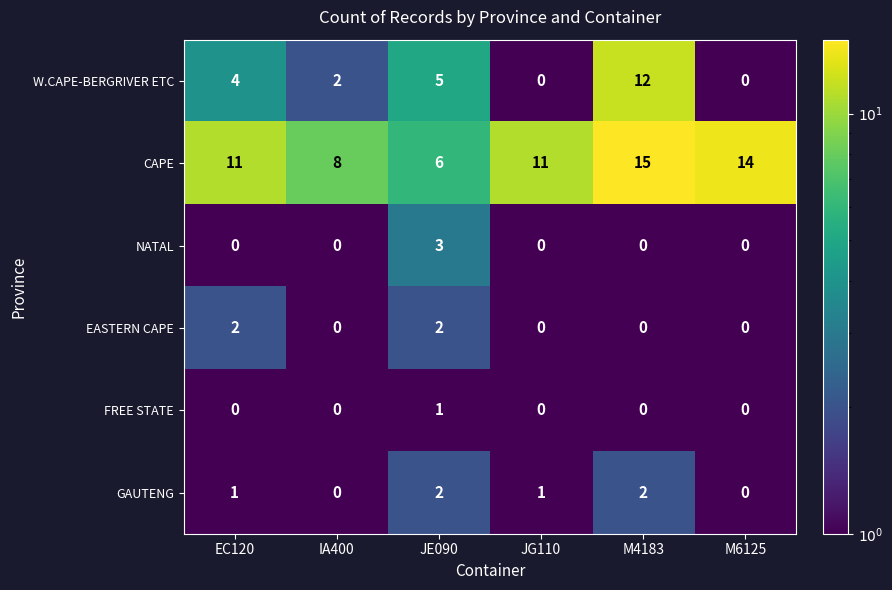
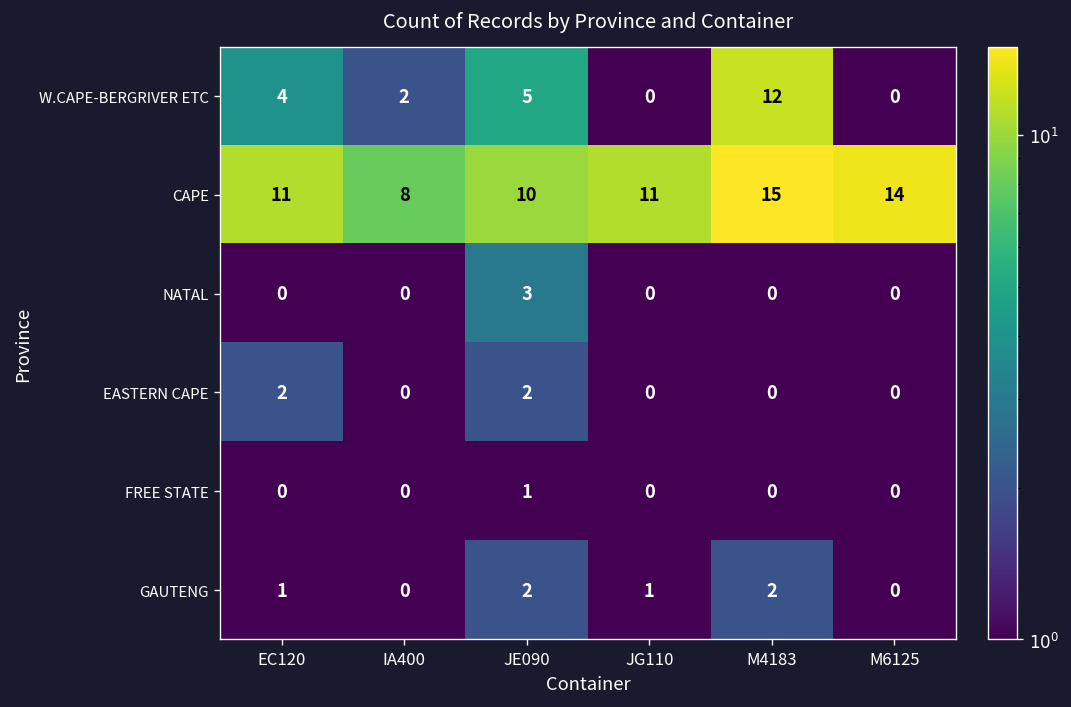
  {
    "W.CAPE-BERGRIVER ETC": {
      "EC120": 4,
      "IA400": 2,
      "JE090": 5,
      "JG110": 0,
      "M4183": 12,
      "M6125": 0
    },
    "CAPE": {
      "EC120": 11,
      "IA400": 8,
-     "JE090": 6,
+     "JE090": 10,
      "JG110": 11,
      "M4183": 15,
      "M6125": 14
    },
    "NATAL": {
      "EC120": 0,
      "IA400": 0,
      "JE090": 3,
      "JG110": 0,
      "M4183": 0,
      "M6125": 0
    },
    "EASTERN CAPE": {
      "EC120": 2,
      "IA400": 0,
      "JE090": 2,
      "JG110": 0,
      "M4183": 0,
      "M6125": 0
    },
    "FREE STATE": {
      "EC120": 0,
      "IA400": 0,
      "JE090": 1,
      "JG110": 0,
      "M4183": 0,
      "M6125": 0
    },
    "GAUTENG": {
      "EC120": 1,
      "IA400": 0,
      "JE090": 2,
      "JG110": 1,
      "M4183": 2,
      "M6125": 0
    }
  }
